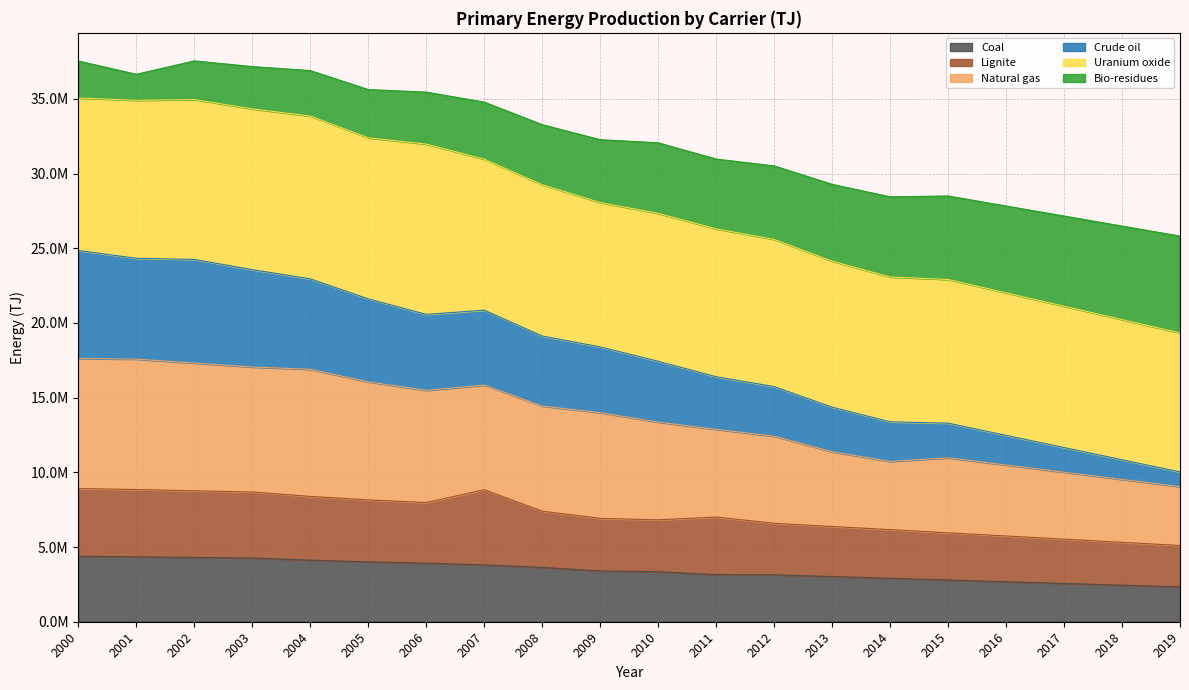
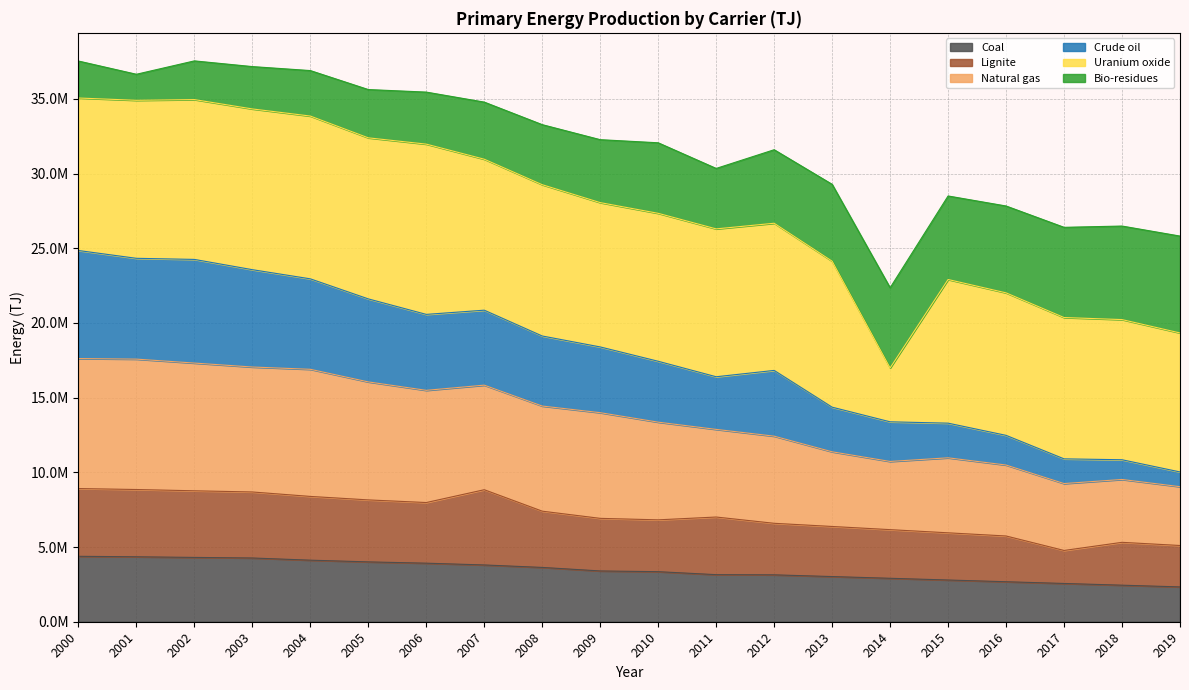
  {
    "Coal": {
      "2000": 4400000,
      "2001": 4300000,
      "2002": 4300000,
      "2003": 4300000,
      "2004": 4100000,
      "2005": 4000000,
      "2006": 3900000,
      "2007": 3800000,
      "2008": 3600000,
      "2009": 3400000,
      "2010": 3400000,
      "2011": 3200000,
      "2012": 3100000,
      "2013": 3000000,
      "2014": 2900000,
      "2015": 2800000,
      "2016": 2700000,
      "2017": 2600000,
      "2018": 2400000,
      "2019": 2300000
    },
    "Lignite": {
      "2000": 4500000,
      "2001": 4500000,
      "2002": 4500000,
      "2003": 4400000,
      "2004": 4300000,
      "2005": 4100000,
      "2006": 4100000,
      "2007": 5000000,
      "2008": 3800000,
      "2009": 3500000,
      "2010": 3500000,
      "2011": 3900000,
      "2012": 3500000,
      "2013": 3400000,
      "2014": 3300000,
      "2015": 3200000,
      "2016": 3100000,
-     "2017": 3000000,
+     "2017": 2200000,
      "2018": 2900000,
      "2019": 2800000
    },
    "Natural gas": {
      "2000": 8700000,
      "2001": 8700000,
      "2002": 8600000,
      "2003": 8400000,
      "2004": 8500000,
      "2005": 7900000,
      "2006": 7500000,
      "2007": 7000000,
      "2008": 7000000,
      "2009": 7100000,
      "2010": 6500000,
      "2011": 5900000,
      "2012": 5800000,
      "2013": 5000000,
      "2014": 4600000,
      "2015": 5000000,
      "2016": 4800000,
      "2017": 4500000,
      "2018": 4200000,
      "2019": 3900000
    },
    "Crude oil": {
      "2000": 7200000,
      "2001": 6700000,
      "2002": 6900000,
      "2003": 6500000,
      "2004": 6100000,
      "2005": 5600000,
      "2006": 5100000,
      "2007": 5000000,
      "2008": 4700000,
      "2009": 4400000,
      "2010": 4100000,
      "2011": 3500000,
-     "2012": 3300000,
+     "2012": 4400000,
      "2013": 3000000,
      "2014": 2700000,
      "2015": 2300000,
      "2016": 2000000,
      "2017": 1700000,
      "2018": 1300000,
      "2019": 1000000
    },
    "Uranium oxide": {
      "2000": 10200000,
      "2001": 10600000,
      "2002": 10700000,
      "2003": 10800000,
      "2004": 10900000,
      "2005": 10800000,
      "2006": 11400000,
      "2007": 10100000,
      "2008": 10100000,
      "2009": 9700000,
      "2010": 9900000,
      "2011": 9900000,
      "2012": 9900000,
      "2013": 9800000,
-     "2014": 9700000,
+     "2014": 3600000,
      "2015": 9600000,
      "2016": 9500000,
      "2017": 9500000,
      "2018": 9400000,
      "2019": 9300000
    },
    "Bio-residues": {
      "2000": 2500000,
      "2001": 1700000,
      "2002": 2600000,
      "2003": 2800000,
      "2004": 3000000,
      "2005": 3200000,
      "2006": 3500000,
      "2007": 3800000,
      "2008": 4000000,
      "2009": 4200000,
      "2010": 4700000,
-     "2011": 4700000,
+     "2011": 4000000,
      "2012": 4900000,
      "2013": 5100000,
      "2014": 5400000,
      "2015": 5600000,
      "2016": 5800000,
      "2017": 6000000,
      "2018": 6300000,
      "2019": 6500000
    }
  }
